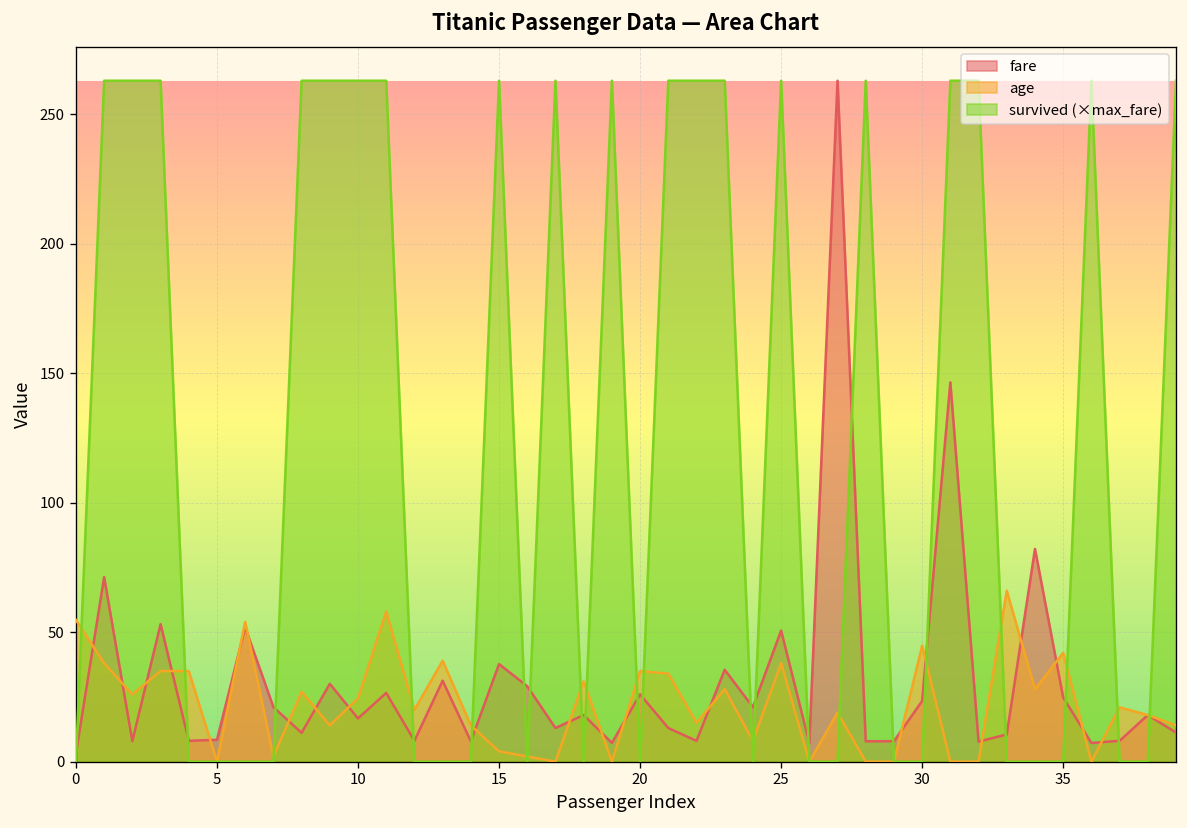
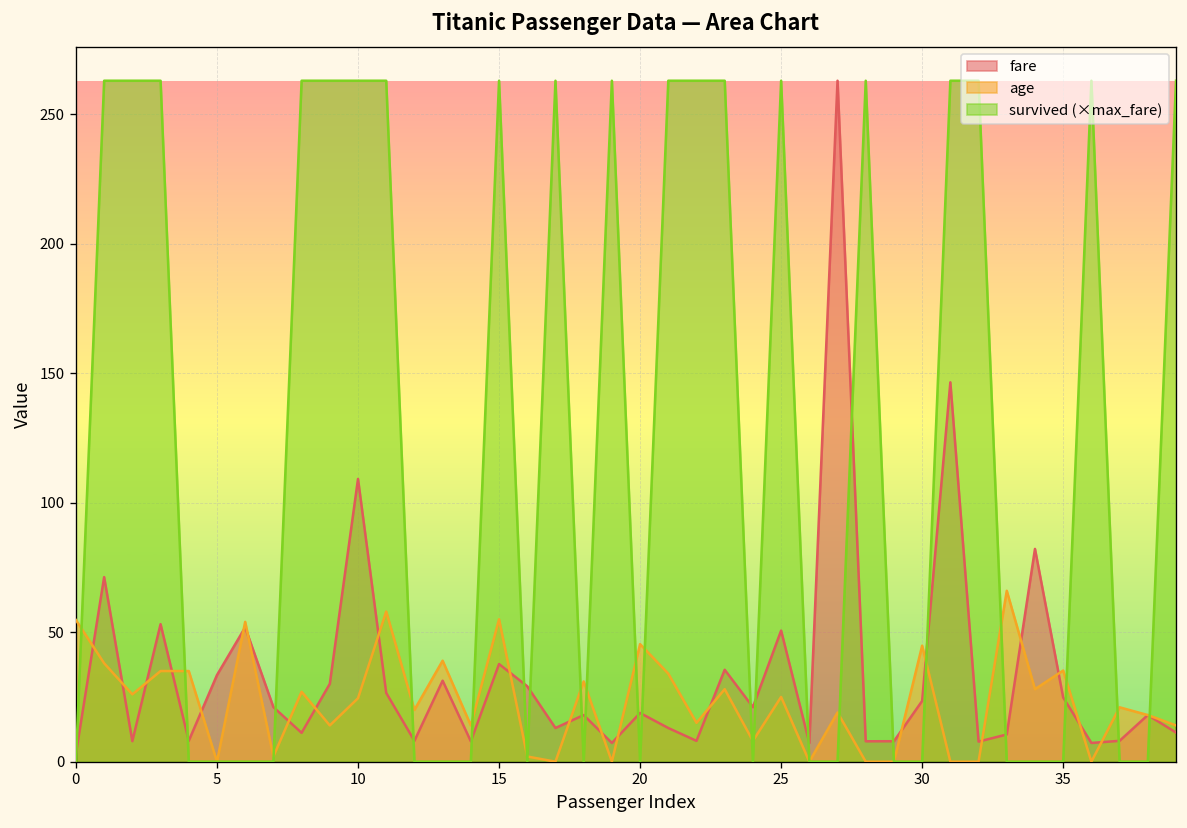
  {
    "fare": {
      "0": 3,
-     "5": 8,
-     "10": 17,
+     "5": 33,
+     "10": 109,
      "15": 38,
-     "20": 26,
+     "20": 19,
      "25": 51,
      "30": 23,
      "35": 25
    },
    "age": {
      "0": 55,
      "10": 25,
-     "15": 4,
-     "20": 35,
-     "25": 38,
+     "15": 55,
+     "20": 45,
+     "25": 25,
      "30": 45,
-     "35": 42
+     "35": 35
    },
    "survived (×max_fare)": {
      "0": 0,
      "10": 263,
      "15": 263,
      "20": 0,
      "25": 263,
      "30": 0,
      "35": 0
    }
  }
